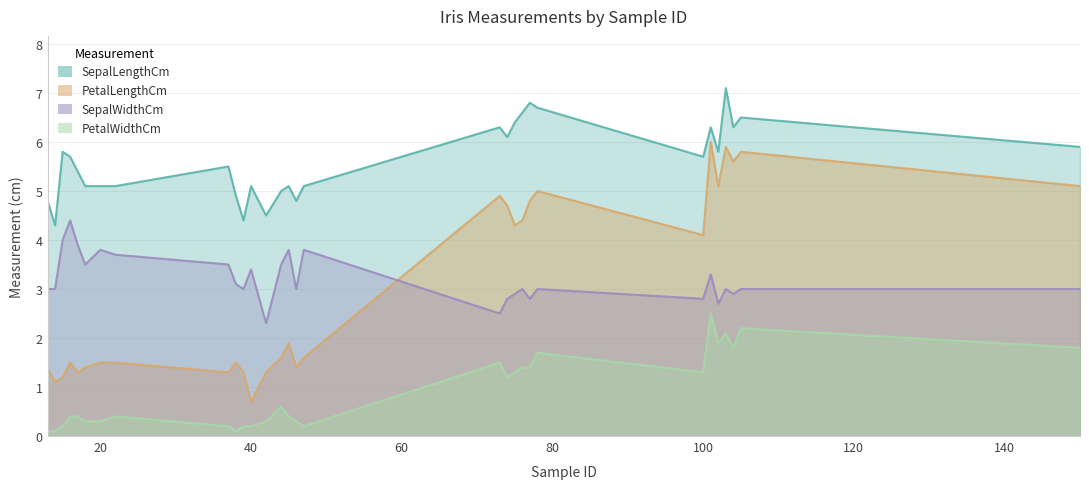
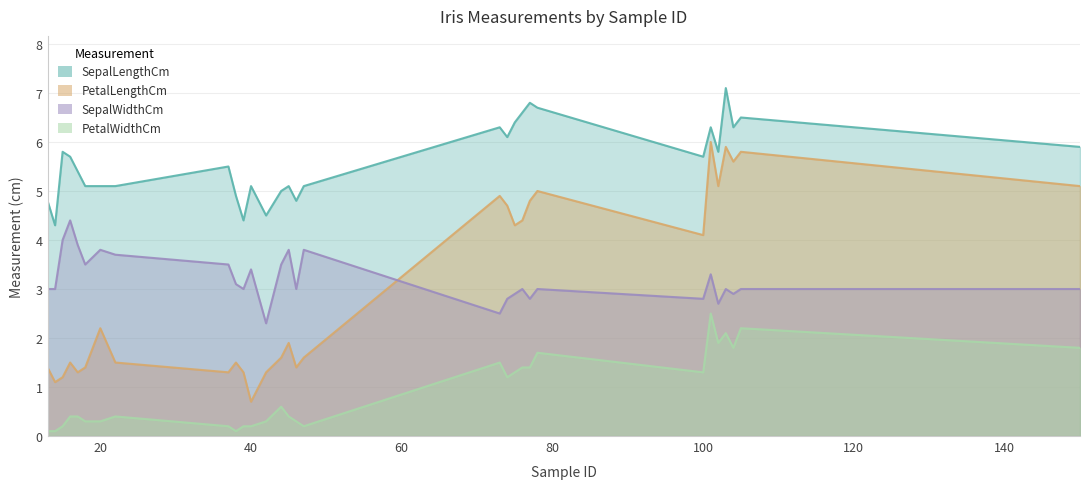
  {
    "PetalLengthCm": {
-     "20": 1.5,
+     "20": 2.2,
      "40": 0.7,
      "100": 4.1
    }
  }
